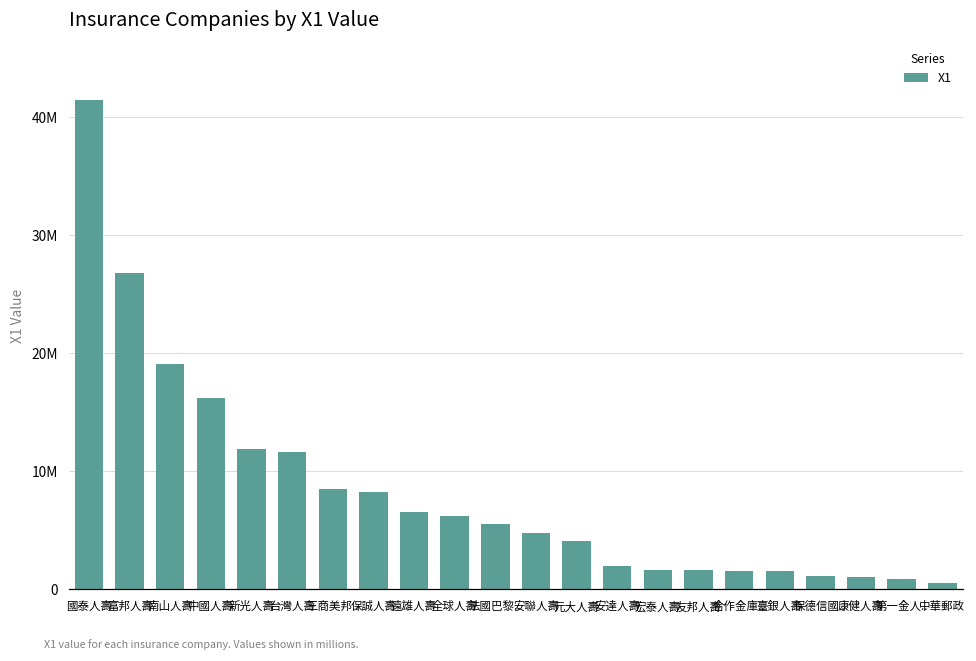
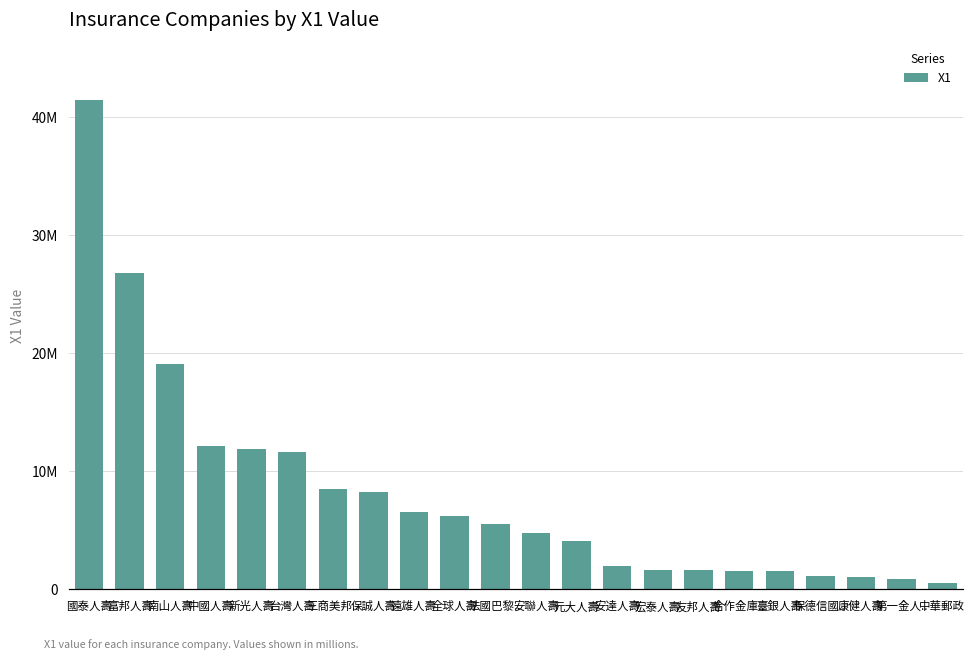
  {
    "國泰人壽": 41400000,
-   "中國人壽": 16200000
+   "中國人壽": 12100000
  }
